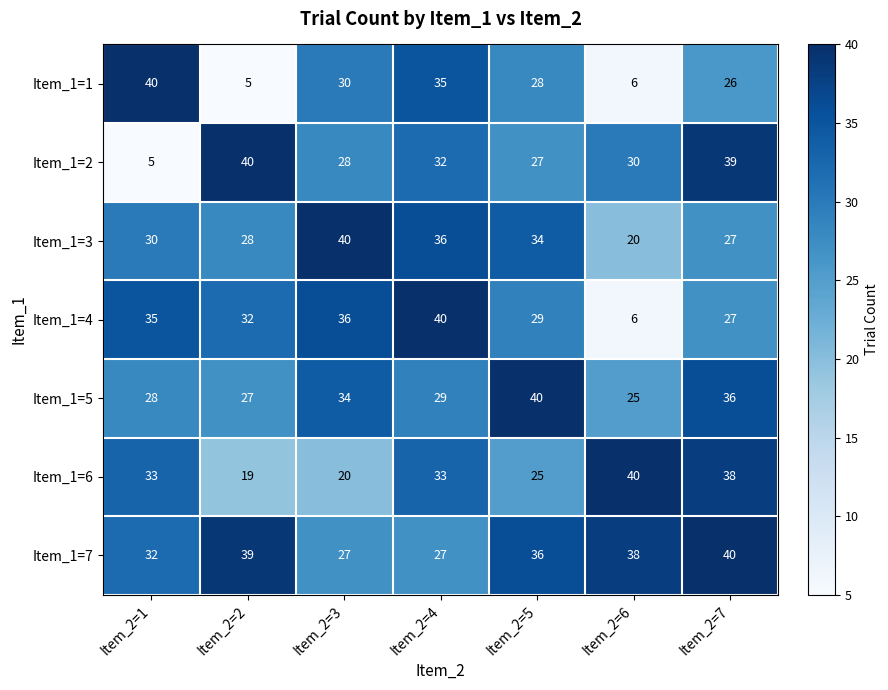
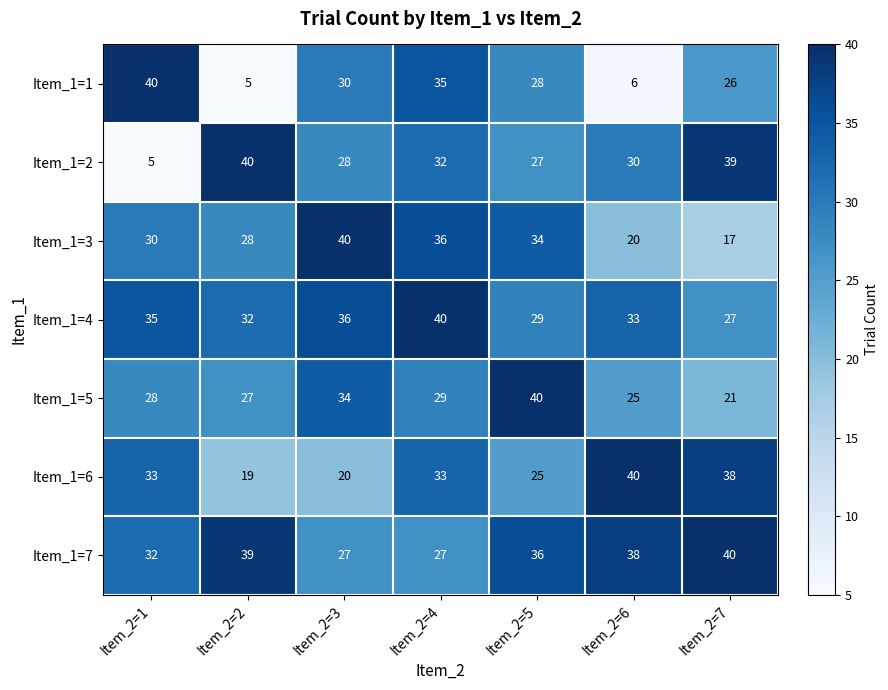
  {
    "Item_1=1": {
      "Item_2=1": 40,
      "Item_2=2": 5,
      "Item_2=3": 30,
      "Item_2=4": 35,
      "Item_2=5": 28,
      "Item_2=6": 6,
      "Item_2=7": 26
    },
    "Item_1=2": {
      "Item_2=1": 5,
      "Item_2=2": 40,
      "Item_2=3": 28,
      "Item_2=4": 32,
      "Item_2=5": 27,
      "Item_2=6": 30,
      "Item_2=7": 39
    },
    "Item_1=3": {
      "Item_2=1": 30,
      "Item_2=2": 28,
      "Item_2=3": 40,
      "Item_2=4": 36,
      "Item_2=5": 34,
      "Item_2=6": 20,
-     "Item_2=7": 27
+     "Item_2=7": 17
    },
    "Item_1=4": {
      "Item_2=1": 35,
      "Item_2=2": 32,
      "Item_2=3": 36,
      "Item_2=4": 40,
      "Item_2=5": 29,
-     "Item_2=6": 6,
+     "Item_2=6": 33,
      "Item_2=7": 27
    },
    "Item_1=5": {
      "Item_2=1": 28,
      "Item_2=2": 27,
      "Item_2=3": 34,
      "Item_2=4": 29,
      "Item_2=5": 40,
      "Item_2=6": 25,
-     "Item_2=7": 36
+     "Item_2=7": 21
    },
    "Item_1=6": {
      "Item_2=1": 33,
      "Item_2=2": 19,
      "Item_2=3": 20,
      "Item_2=4": 33,
      "Item_2=5": 25,
      "Item_2=6": 40,
      "Item_2=7": 38
    },
    "Item_1=7": {
      "Item_2=1": 32,
      "Item_2=2": 39,
      "Item_2=3": 27,
      "Item_2=4": 27,
      "Item_2=5": 36,
      "Item_2=6": 38,
      "Item_2=7": 40
    }
  }
